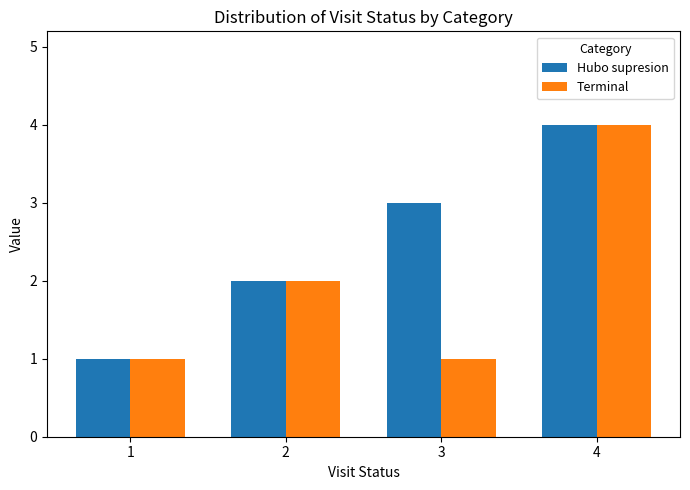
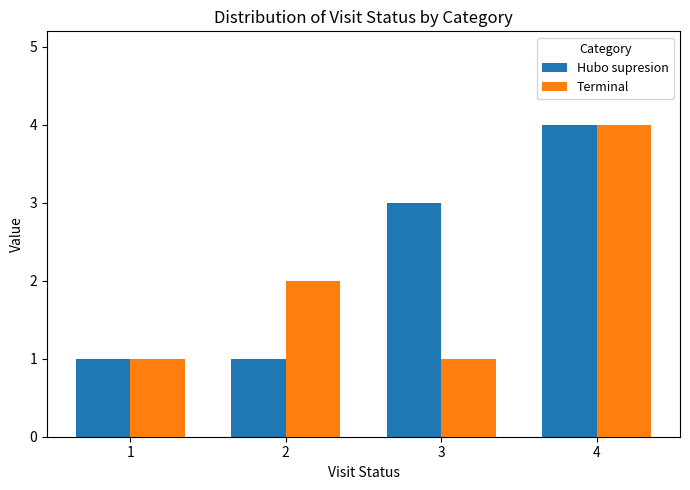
  {
    "Hubo supresion": {
      "1": 1,
-     "2": 2,
+     "2": 1,
      "3": 3,
      "4": 4
    },
    "Terminal": {
      "1": 1,
      "2": 2,
      "3": 1,
      "4": 4
    }
  }
